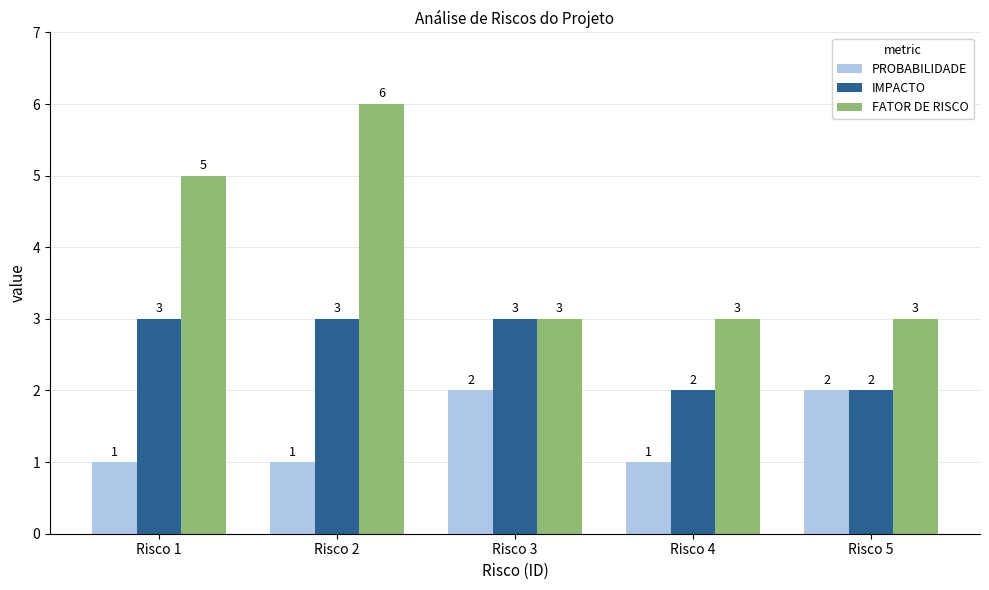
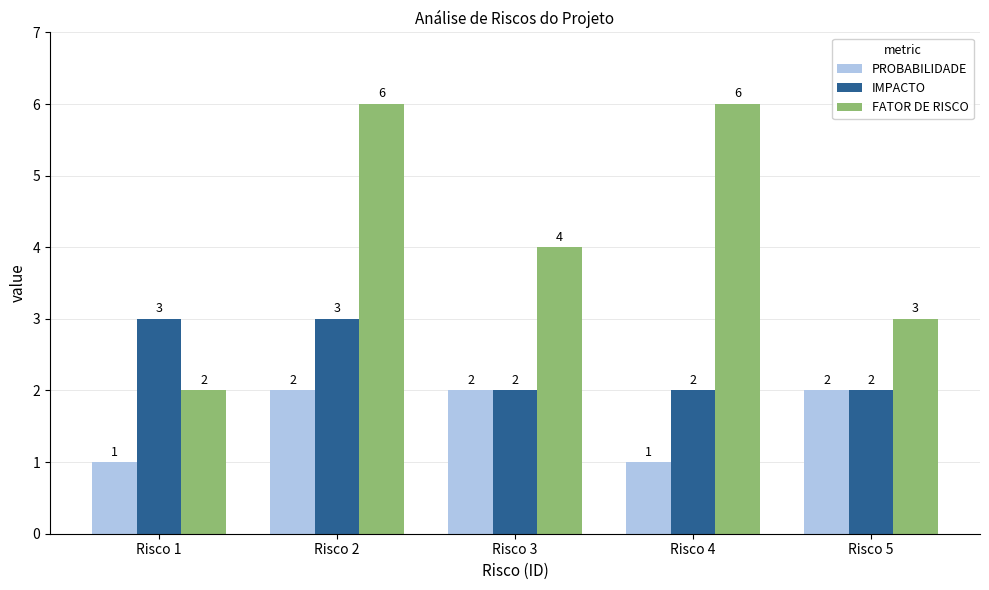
  {
    "PROBABILIDADE": {
      "Risco 1": 1,
-     "Risco 2": 1,
+     "Risco 2": 2,
      "Risco 3": 2,
      "Risco 4": 1,
      "Risco 5": 2
    },
    "IMPACTO": {
      "Risco 1": 3,
      "Risco 2": 3,
-     "Risco 3": 3,
+     "Risco 3": 2,
      "Risco 4": 2,
      "Risco 5": 2
    },
    "FATOR DE RISCO": {
-     "Risco 1": 5,
+     "Risco 1": 2,
      "Risco 2": 6,
-     "Risco 3": 3,
-     "Risco 4": 3,
+     "Risco 3": 4,
+     "Risco 4": 6,
      "Risco 5": 3
    }
  }
